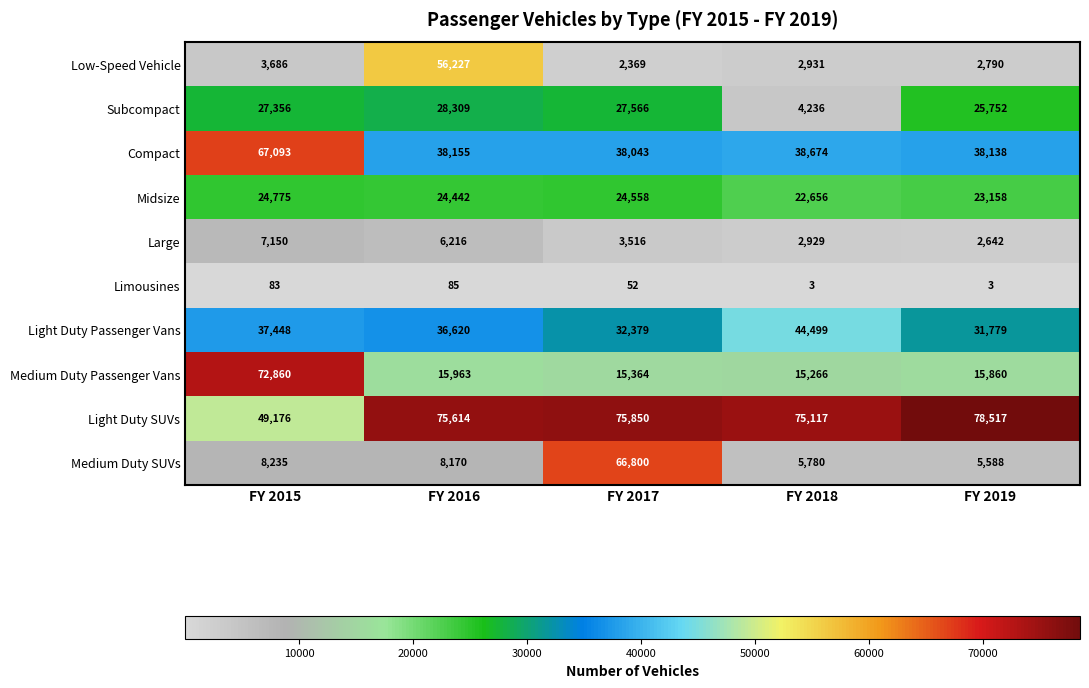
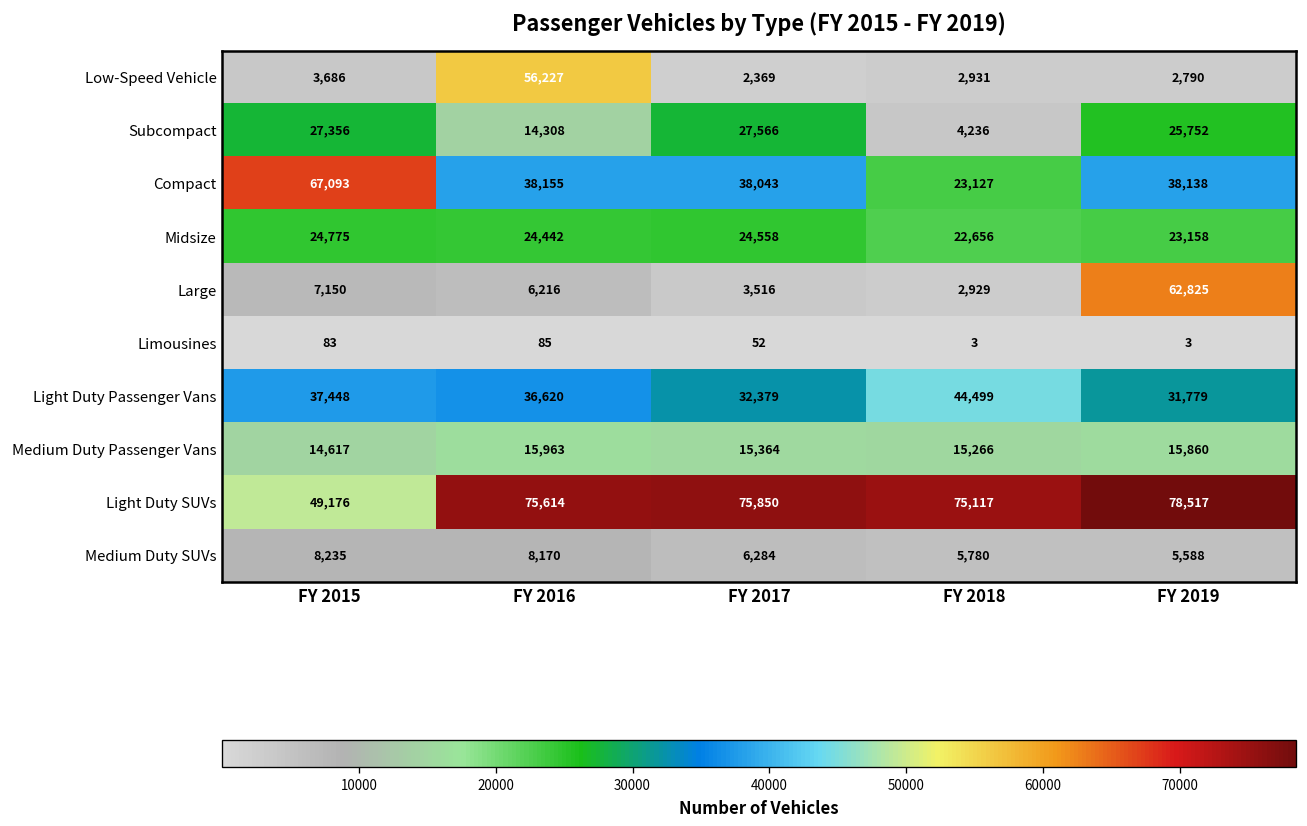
  {
    "Low-Speed Vehicle": {
      "FY 2015": "3,686",
      "FY 2016": "56,227",
      "FY 2017": "2,369",
      "FY 2018": "2,931",
      "FY 2019": "2,790"
    },
    "Subcompact": {
      "FY 2015": "27,356",
-     "FY 2016": "28,309",
+     "FY 2016": "14,308",
      "FY 2017": "27,566",
      "FY 2018": "4,236",
      "FY 2019": "25,752"
    },
    "Compact": {
      "FY 2015": "67,093",
      "FY 2016": "38,155",
      "FY 2017": "38,043",
-     "FY 2018": "38,674",
+     "FY 2018": "23,127",
      "FY 2019": "38,138"
    },
    "Midsize": {
      "FY 2015": "24,775",
      "FY 2016": "24,442",
      "FY 2017": "24,558",
      "FY 2018": "22,656",
      "FY 2019": "23,158"
    },
    "Large": {
      "FY 2015": "7,150",
      "FY 2016": "6,216",
      "FY 2017": "3,516",
      "FY 2018": "2,929",
-     "FY 2019": "2,642"
+     "FY 2019": "62,825"
    },
    "Limousines": {
      "FY 2015": "83",
      "FY 2016": "85",
      "FY 2017": "52",
      "FY 2018": "3",
      "FY 2019": "3"
    },
    "Light Duty Passenger Vans": {
      "FY 2015": "37,448",
      "FY 2016": "36,620",
      "FY 2017": "32,379",
      "FY 2018": "44,499",
      "FY 2019": "31,779"
    },
    "Medium Duty Passenger Vans": {
-     "FY 2015": "72,860",
+     "FY 2015": "14,617",
      "FY 2016": "15,963",
      "FY 2017": "15,364",
      "FY 2018": "15,266",
      "FY 2019": "15,860"
    },
    "Light Duty SUVs": {
      "FY 2015": "49,176",
      "FY 2016": "75,614",
      "FY 2017": "75,850",
      "FY 2018": "75,117",
      "FY 2019": "78,517"
    },
    "Medium Duty SUVs": {
      "FY 2015": "8,235",
      "FY 2016": "8,170",
-     "FY 2017": "66,800",
+     "FY 2017": "6,284",
      "FY 2018": "5,780",
      "FY 2019": "5,588"
    }
  }
